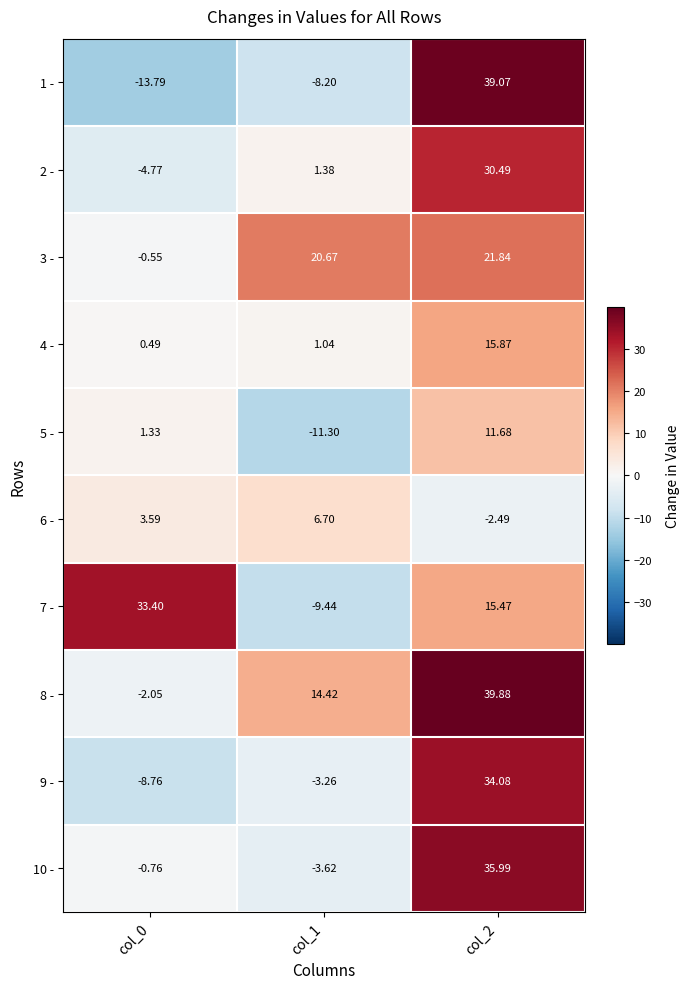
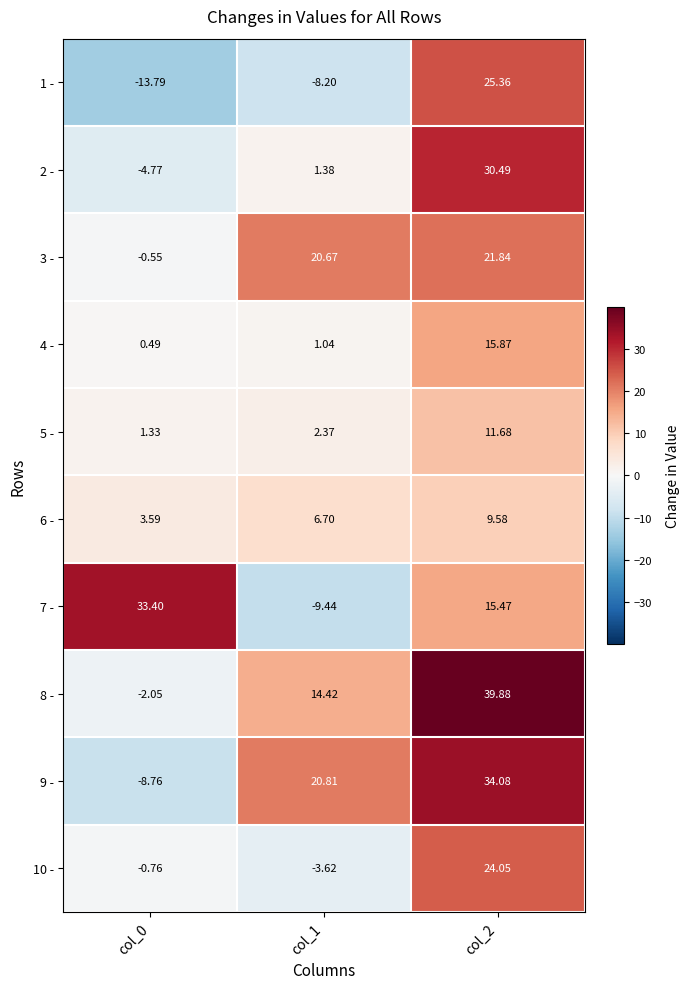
  {
    "1 -": {
      "col_0": -13.79,
      "col_1": -8.20,
-     "col_2": 39.07
+     "col_2": 25.36
    },
    "2 -": {
      "col_0": -4.77,
      "col_1": 1.38,
      "col_2": 30.49
    },
    "3 -": {
      "col_0": -0.55,
      "col_1": 20.67,
      "col_2": 21.84
    },
    "4 -": {
      "col_0": 0.49,
      "col_1": 1.04,
      "col_2": 15.87
    },
    "5 -": {
      "col_0": 1.33,
-     "col_1": -11.30,
+     "col_1": 2.37,
      "col_2": 11.68
    },
    "6 -": {
      "col_0": 3.59,
      "col_1": 6.70,
-     "col_2": -2.49
+     "col_2": 9.58
    },
    "7 -": {
      "col_0": 33.40,
      "col_1": -9.44,
      "col_2": 15.47
    },
    "8 -": {
      "col_0": -2.05,
      "col_1": 14.42,
      "col_2": 39.88
    },
    "9 -": {
      "col_0": -8.76,
-     "col_1": -3.26,
+     "col_1": 20.81,
      "col_2": 34.08
    },
    "10 -": {
      "col_0": -0.76,
      "col_1": -3.62,
-     "col_2": 35.99
+     "col_2": 24.05
    }
  }
